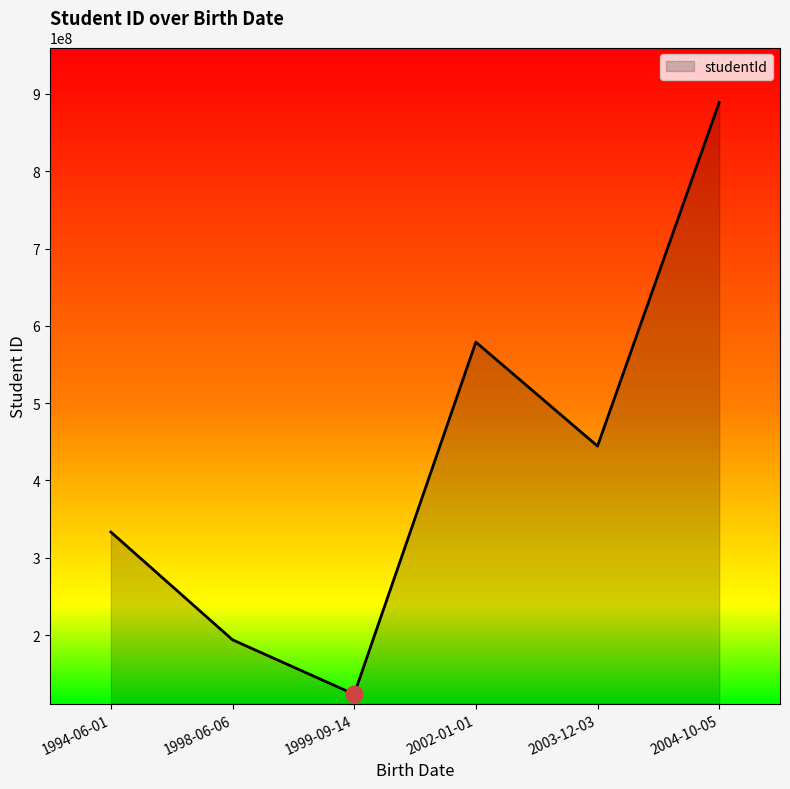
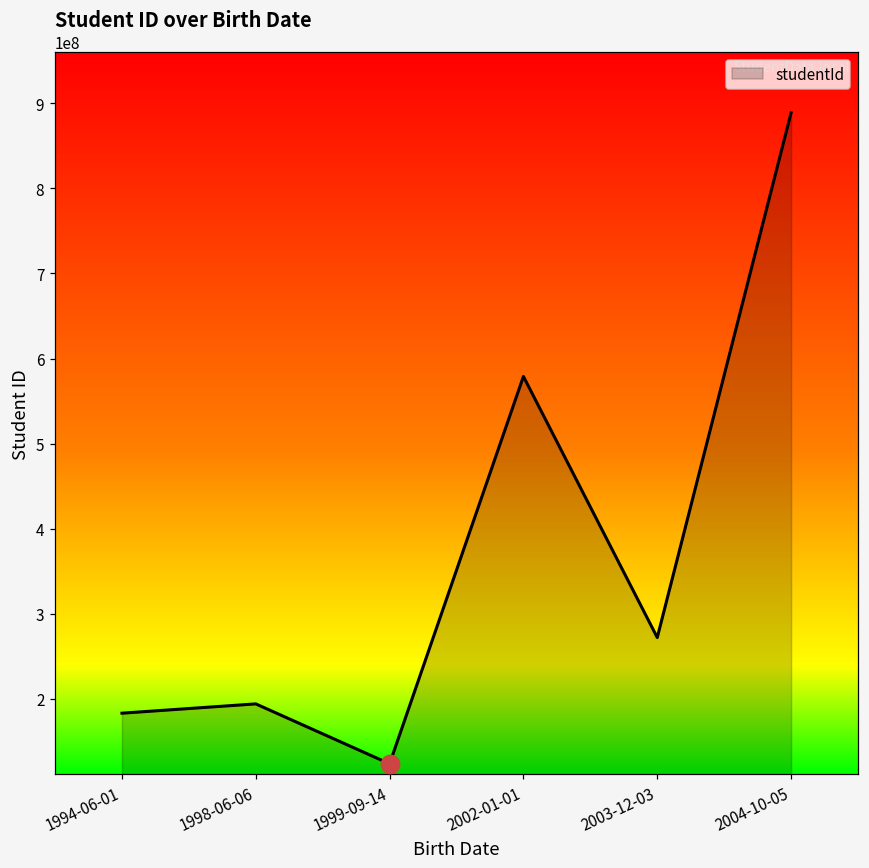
  {
    "studentId": {
-     "1994-06-01": 330000000,
+     "1994-06-01": 180000000,
      "1998-06-06": 190000000,
      "2002-01-01": 580000000,
-     "2003-12-03": 440000000,
+     "2003-12-03": 270000000,
      "2004-10-05": 890000000
    }
  }
